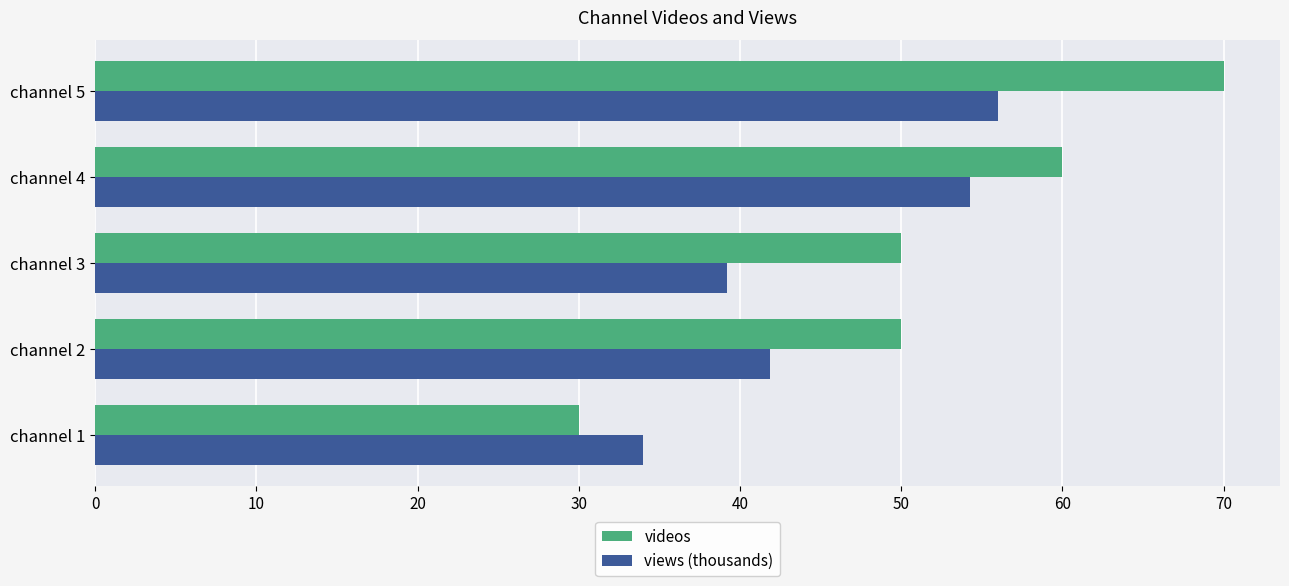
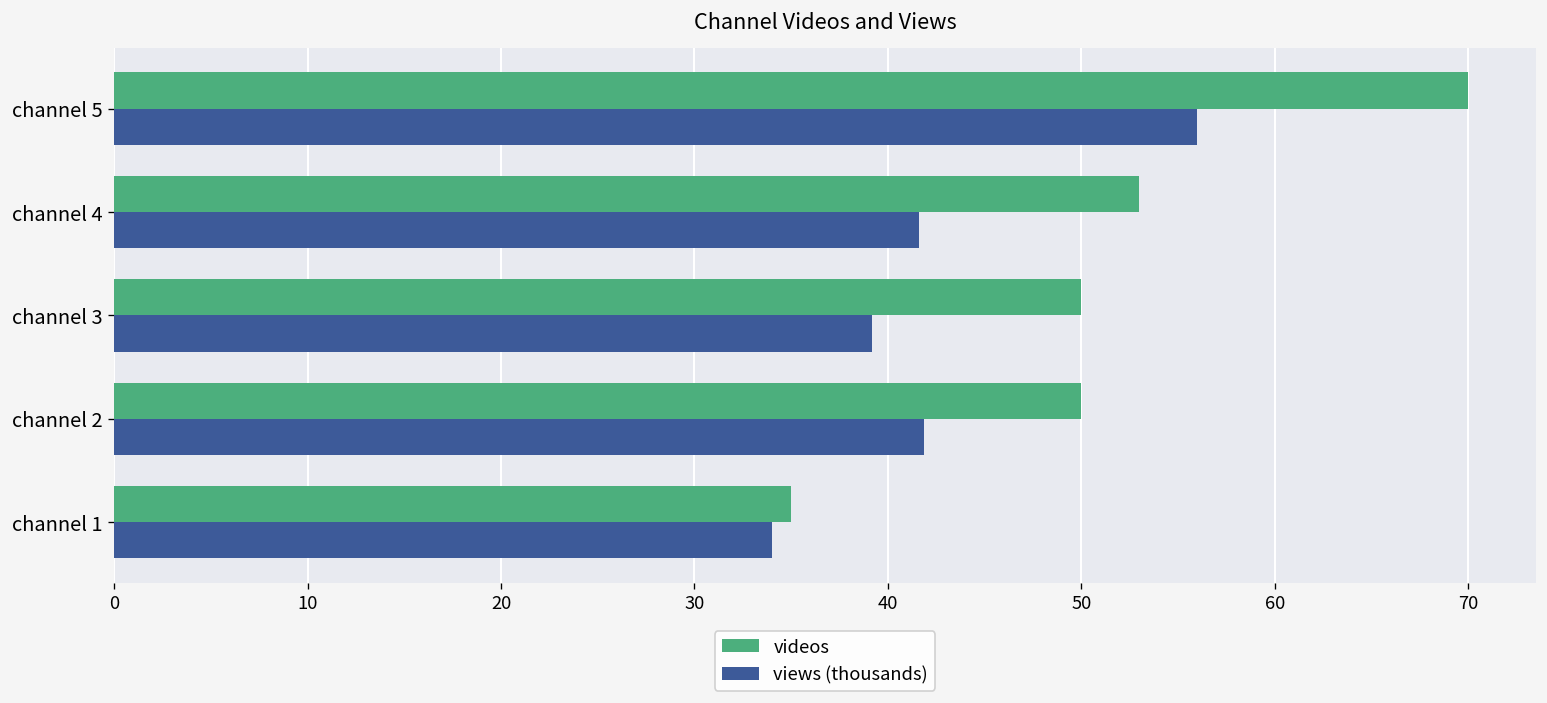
  {
    "videos": {
      "channel 5": 70,
-     "channel 4": 60,
+     "channel 4": 53,
      "channel 3": 50,
      "channel 2": 50,
-     "channel 1": 30
+     "channel 1": 35
    },
    "views (thousands)": {
      "channel 5": 56.0,
-     "channel 4": 54.3,
+     "channel 4": 41.6,
      "channel 3": 39.2,
      "channel 2": 41.8,
      "channel 1": 34.0
    }
  }
